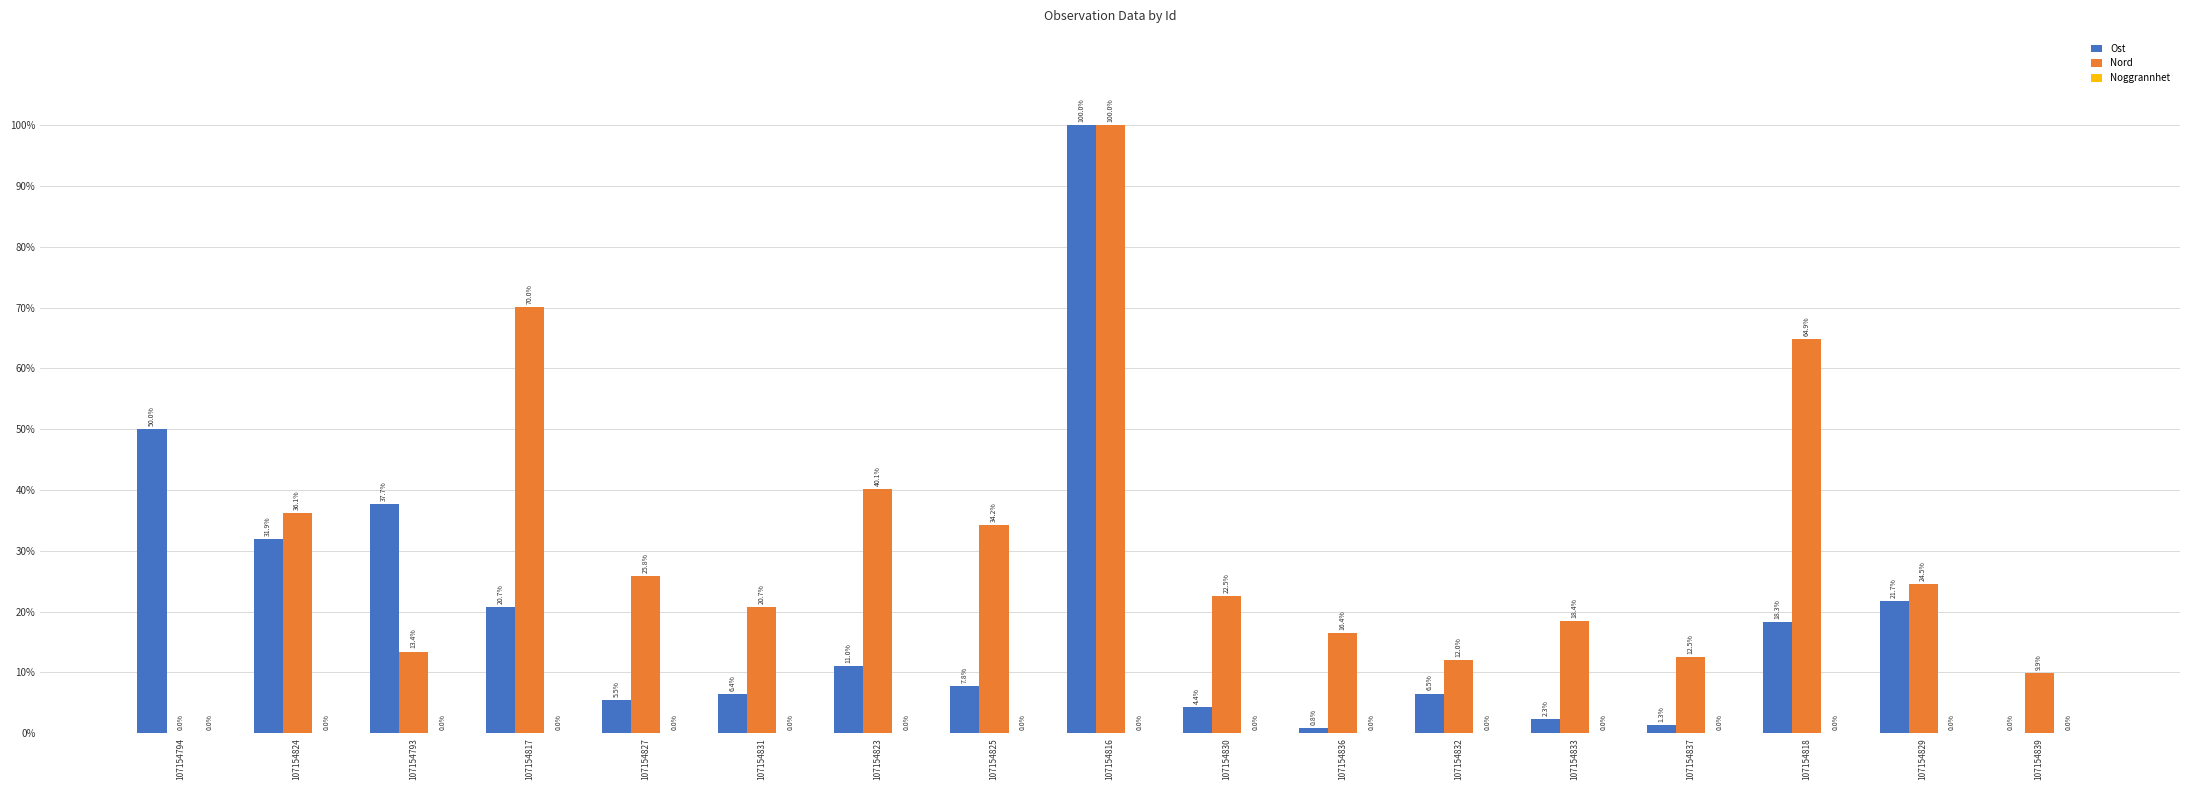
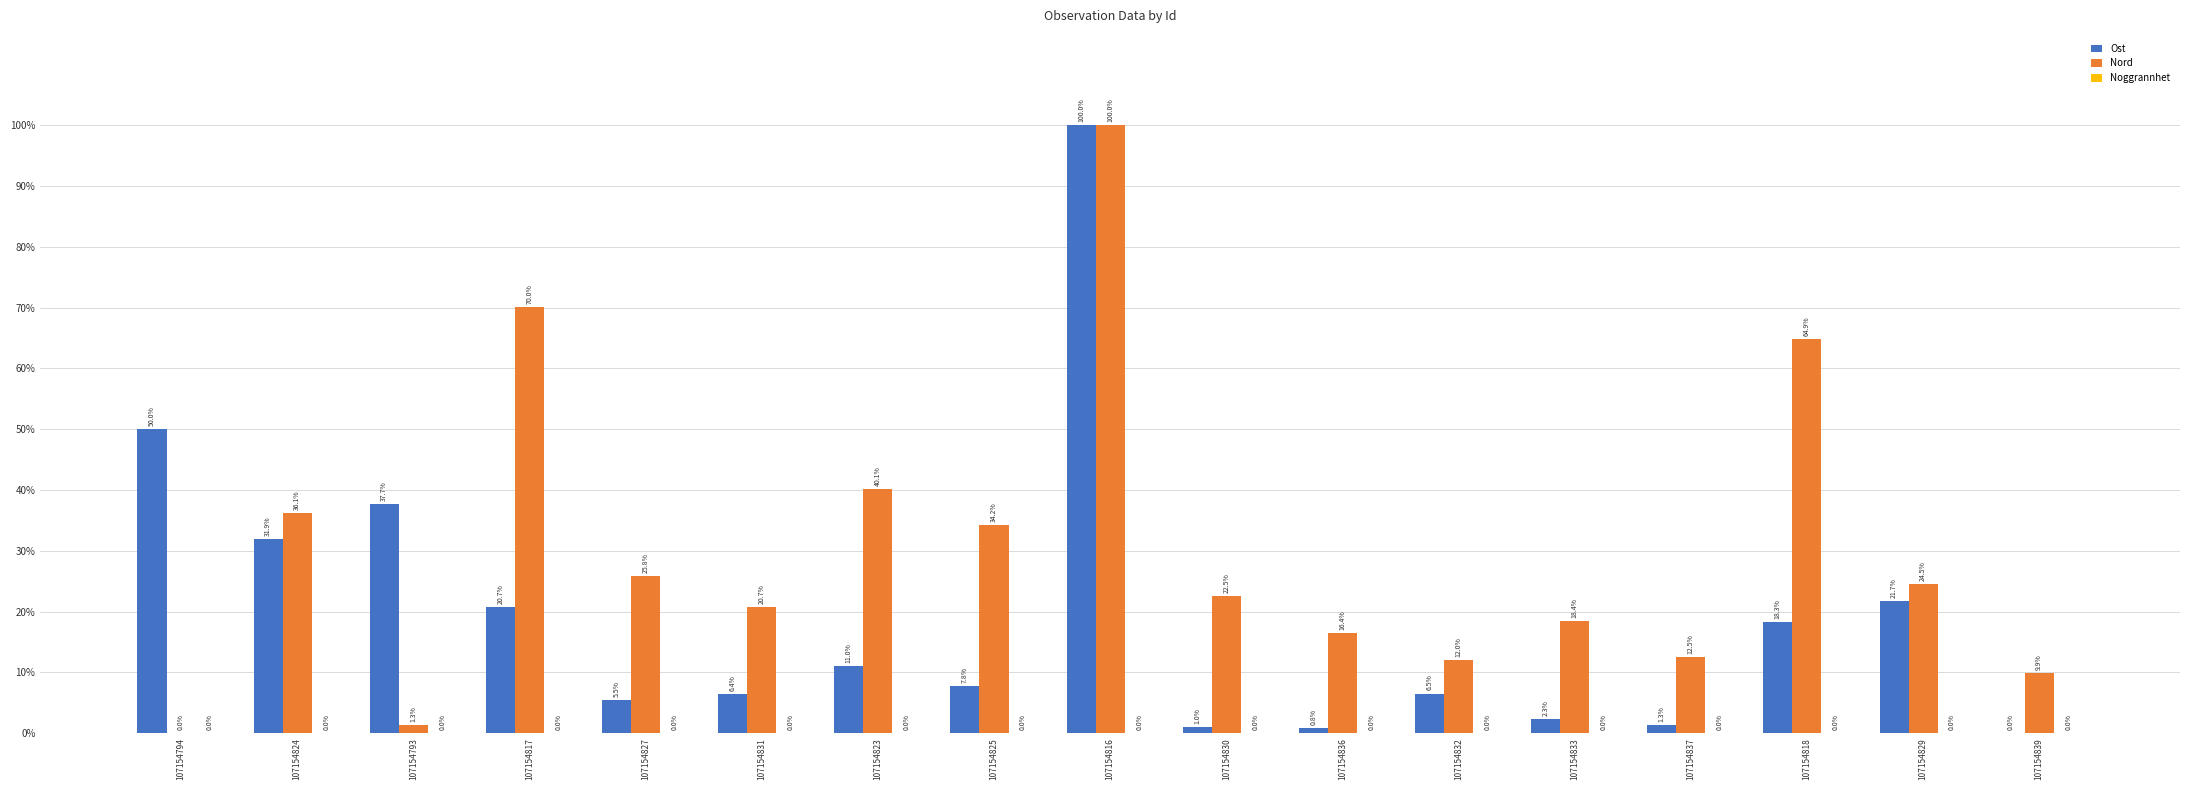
  {
    "Ost": {
      "107154794": "50.0%",
      "107154824": "31.9%",
      "107154793": "37.7%",
      "107154817": "20.7%",
      "107154827": "5.5%",
      "107154831": "6.4%",
      "107154823": "11.0%",
      "107154825": "7.8%",
      "107154816": "100.0%",
-     "107154830": "4.4%",
+     "107154830": "1.0%",
      "107154836": "0.8%",
      "107154832": "6.5%",
      "107154833": "2.3%",
      "107154837": "1.3%",
      "107154818": "18.3%",
      "107154829": "21.7%",
      "107154839": "0.0%"
    },
    "Nord": {
      "107154794": "0.0%",
      "107154824": "36.1%",
-     "107154793": "13.4%",
+     "107154793": "1.3%",
      "107154817": "70.0%",
      "107154827": "25.8%",
      "107154831": "20.7%",
      "107154823": "40.1%",
      "107154825": "34.2%",
      "107154816": "100.0%",
      "107154830": "22.5%",
      "107154836": "16.4%",
      "107154832": "12.0%",
      "107154833": "18.4%",
      "107154837": "12.5%",
      "107154818": "64.9%",
      "107154829": "24.5%",
      "107154839": "9.9%"
    },
    "Noggrannhet": {
      "107154794": "0.0%",
      "107154824": "0.0%",
      "107154793": "0.0%",
      "107154817": "0.0%",
      "107154827": "0.0%",
      "107154831": "0.0%",
      "107154823": "0.0%",
      "107154825": "0.0%",
      "107154816": "0.0%",
      "107154830": "0.0%",
      "107154836": "0.0%",
      "107154832": "0.0%",
      "107154833": "0.0%",
      "107154837": "0.0%",
      "107154818": "0.0%",
      "107154829": "0.0%",
      "107154839": "0.0%"
    }
  }
